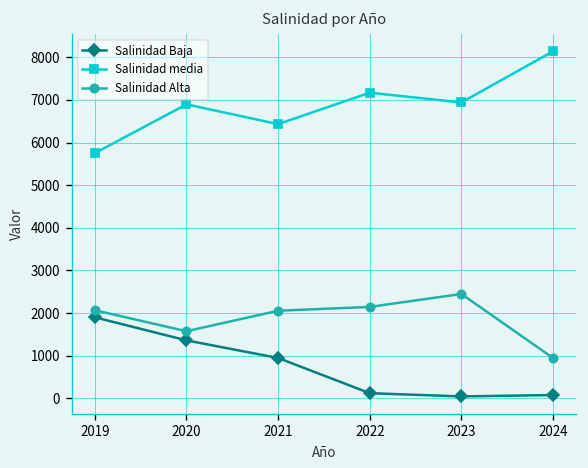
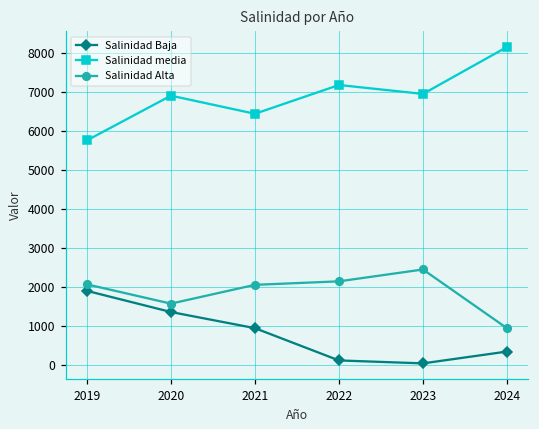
  {
    "Salinidad Baja": {
      "2019": 1900,
      "2020": 1400,
      "2021": 900,
      "2022": 100,
      "2023": 0,
-     "2024": 100
+     "2024": 300
    }
  }
